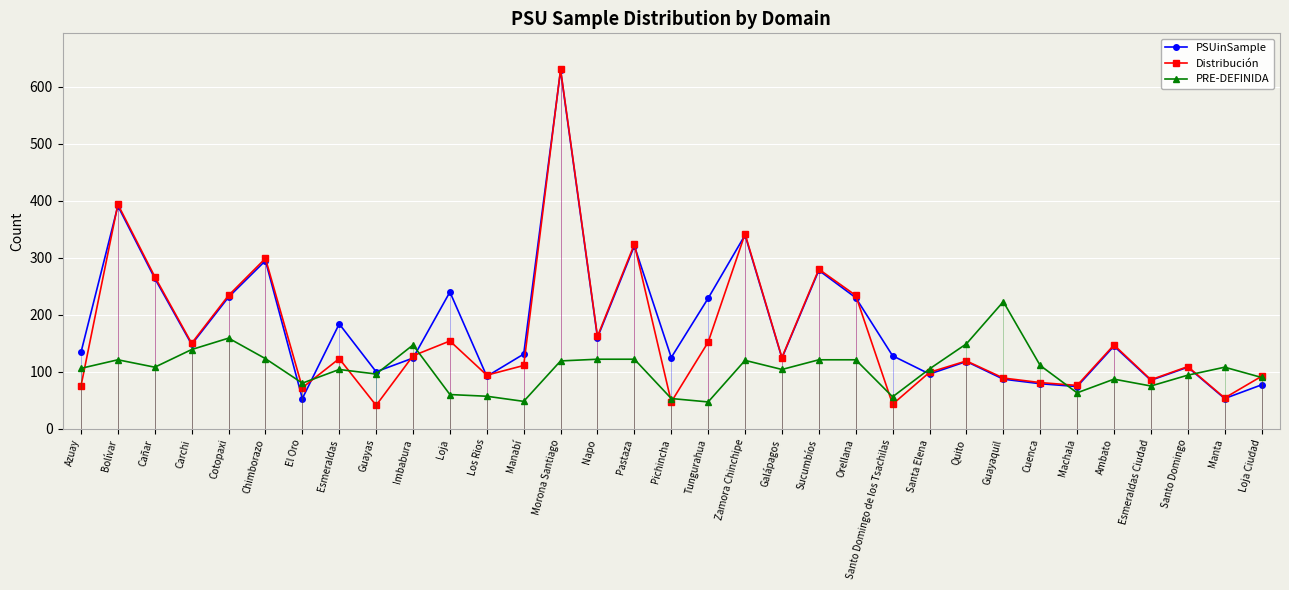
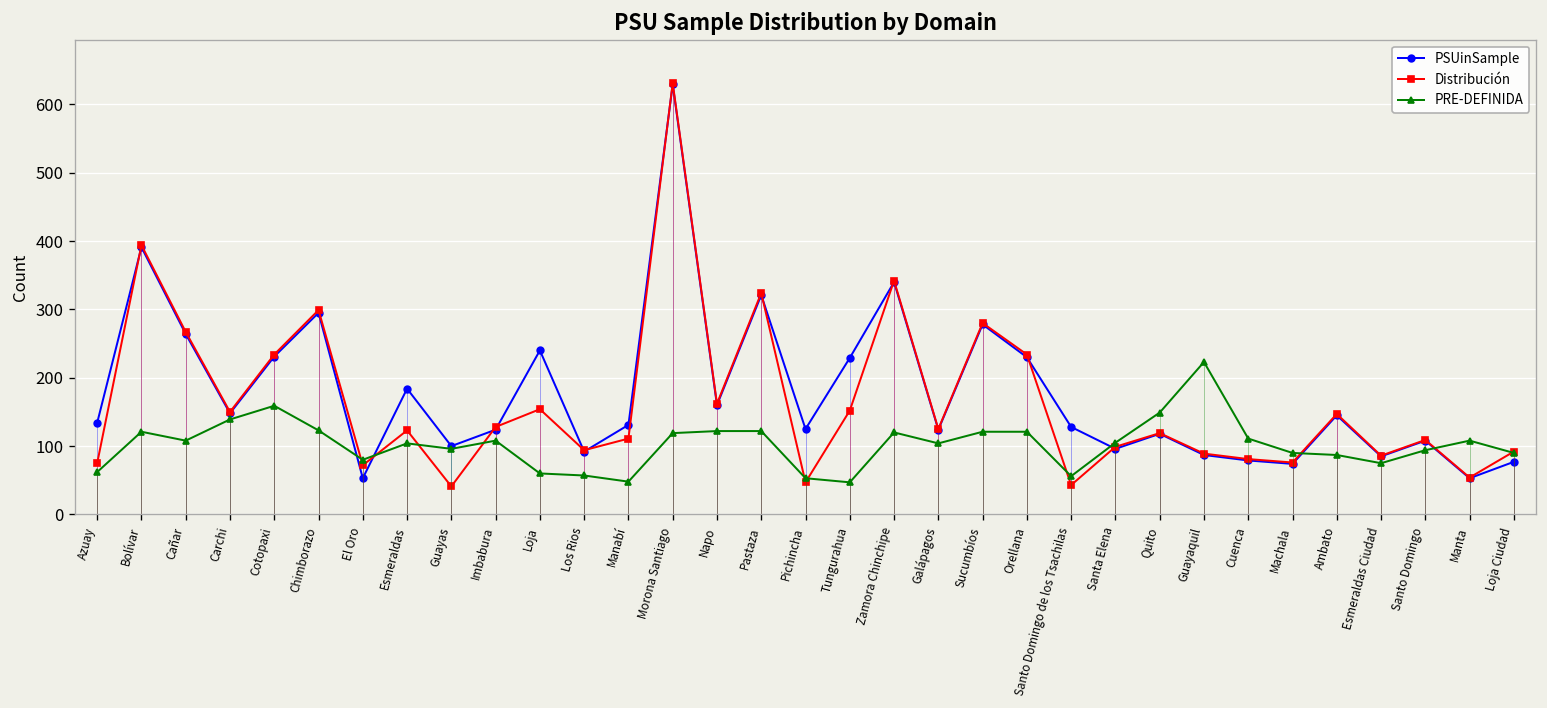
  {
    "PSUinSample": {
      "Azuay": 130,
      "El Oro": 50,
      "Esmeraldas": 180,
      "Loja": 240,
      "Manabí": 130,
      "Pichincha": 130,
      "Tungurahua": 230,
      "Santo Domingo de los Tsachilas": 130,
      "Loja Ciudad": 80
    },
    "Distribución": {
      "Azuay": 80,
      "El Oro": 70,
      "Esmeraldas": 120,
      "Guayas": 40,
      "Loja": 150,
      "Manabí": 110,
      "Pichincha": 50,
      "Tungurahua": 150,
      "Santo Domingo de los Tsachilas": 40
    },
    "PRE-DEFINIDA": {
-     "Azuay": 110,
+     "Azuay": 60,
      "Bolívar": 120,
      "Cañar": 110,
      "Carchi": 140,
      "Cotopaxi": 160,
      "Chimborazo": 120,
      "El Oro": 80,
      "Esmeraldas": 100,
-     "Imbabura": 150,
+     "Imbabura": 110,
      "Loja": 60,
      "Los Rios": 60,
      "Manabí": 50,
      "Morona Santiago": 120,
      "Napo": 120,
      "Pastaza": 120,
      "Pichincha": 50,
      "Tungurahua": 50,
      "Zamora Chinchipe": 120,
      "Galápagos": 100,
      "Sucumbíos": 120,
      "Orellana": 120,
      "Santo Domingo de los Tsachilas": 60,
      "Santa Elena": 110,
      "Quito": 150,
      "Guayaquil": 220,
      "Cuenca": 110,
-     "Machala": 60,
+     "Machala": 90,
      "Ambato": 90,
      "Esmeraldas Ciudad": 80,
      "Santo Domingo": 90,
      "Manta": 110
    }
  }
